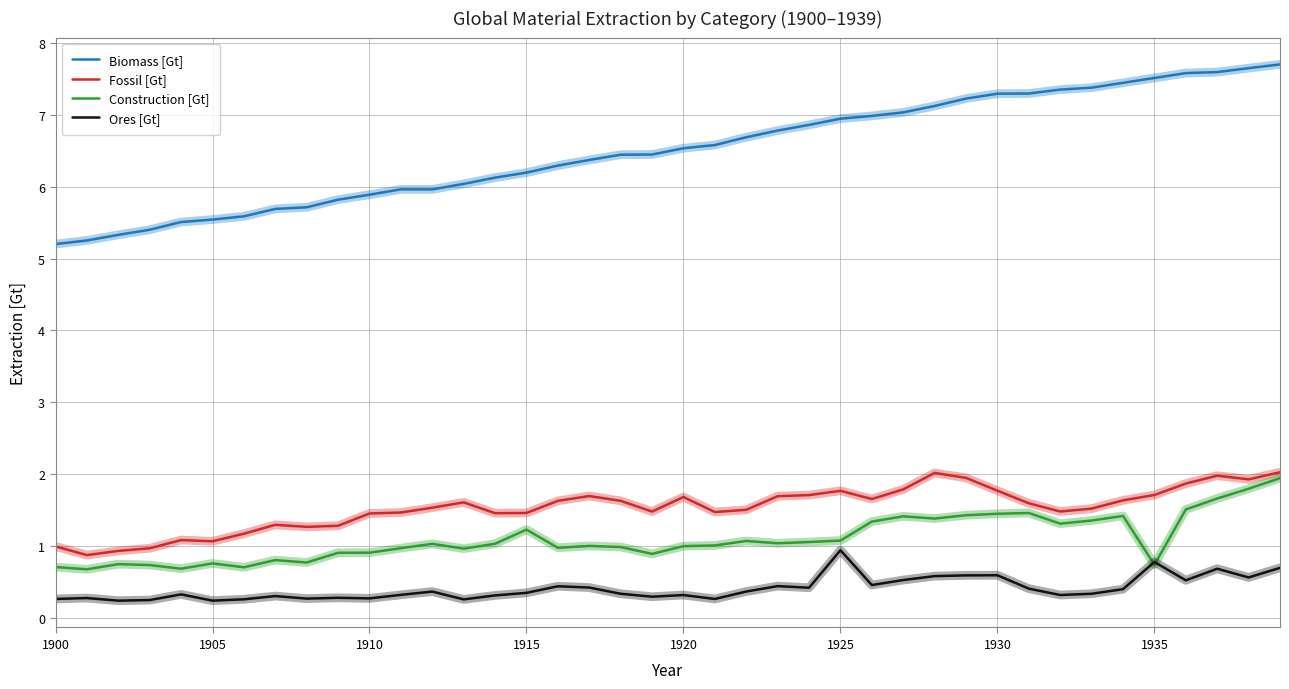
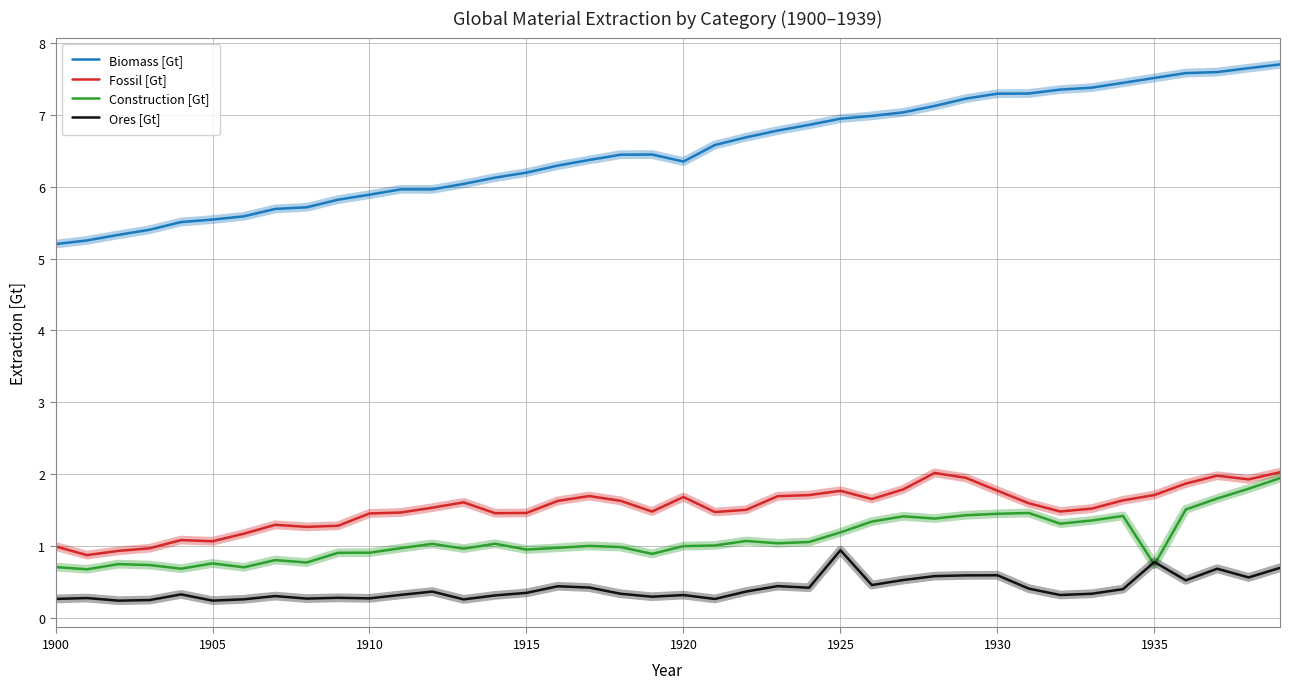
  {
    "Biomass [Gt]": {
      "1900": 5.2,
      "1905": 5.5,
      "1910": 5.9,
      "1915": 6.2,
-     "1920": 6.5,
+     "1920": 6.4,
      "1925": 6.9,
      "1930": 7.3,
      "1935": 7.5
    },
    "Fossil [Gt]": {
      "1900": 1.0,
      "1905": 1.1,
      "1910": 1.5,
      "1915": 1.5,
      "1920": 1.7,
      "1925": 1.8,
      "1930": 1.8,
      "1935": 1.7
    },
    "Construction [Gt]": {
      "1900": 0.7,
      "1905": 0.8,
      "1910": 0.9,
-     "1915": 1.2,
+     "1915": 0.9,
      "1920": 1.0,
-     "1925": 1.1,
+     "1925": 1.2,
      "1930": 1.4,
      "1935": 0.7
    },
    "Ores [Gt]": {
      "1900": 0.3,
      "1905": 0.2,
      "1910": 0.3,
      "1915": 0.3,
      "1920": 0.3,
      "1925": 0.9,
      "1930": 0.6,
      "1935": 0.8
    }
  }
